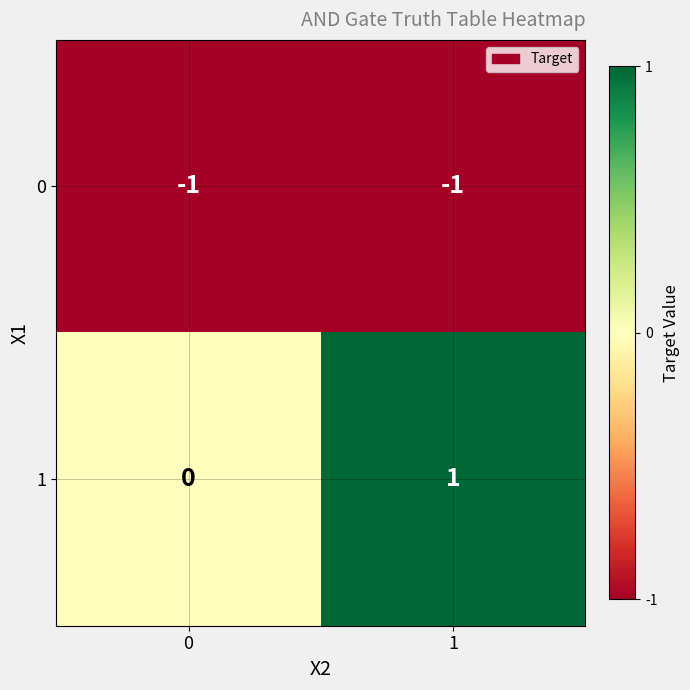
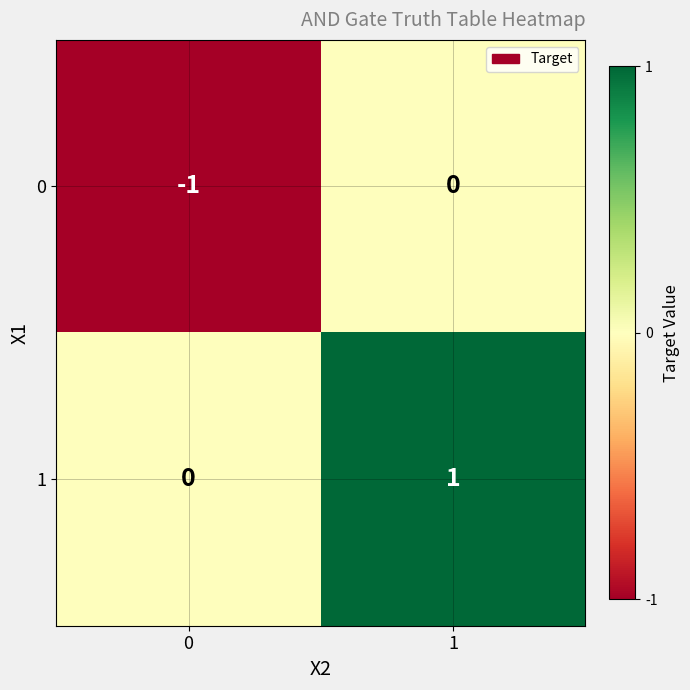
  {
    "0": {
      "0": -1,
-     "1": -1
+     "1": 0
    },
    "1": {
      "0": 0,
      "1": 1
    }
  }
